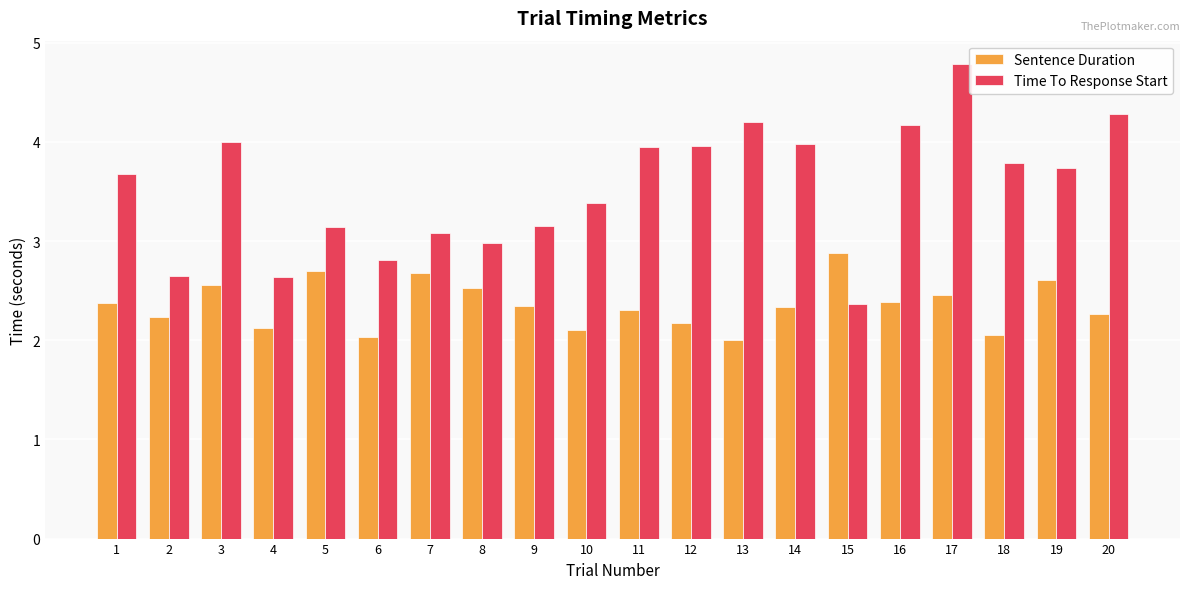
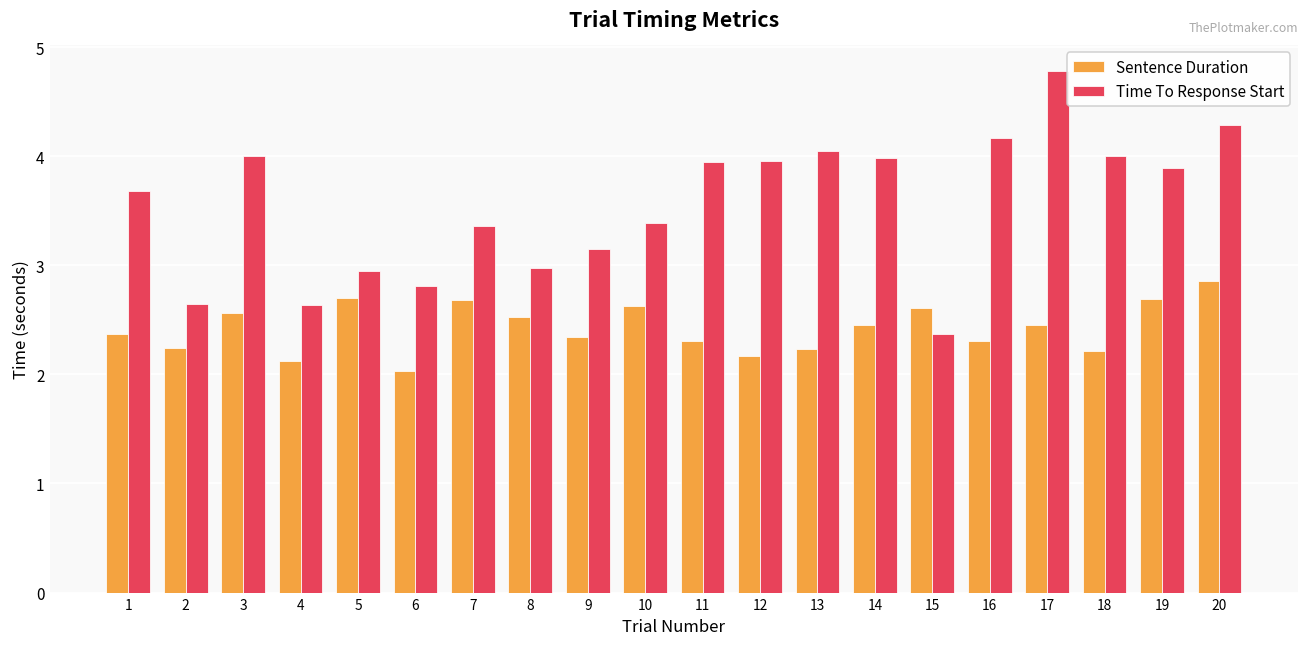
  {
    "Sentence Duration": {
      "1": 2.4,
      "2": 2.2,
      "3": 2.6,
      "4": 2.1,
      "5": 2.7,
      "6": 2.0,
      "7": 2.7,
      "8": 2.5,
      "9": 2.3,
-     "10": 2.1,
+     "10": 2.6,
      "11": 2.3,
      "12": 2.2,
-     "13": 2.0,
-     "14": 2.3,
-     "15": 2.9,
-     "16": 2.4,
+     "13": 2.2,
+     "14": 2.4,
+     "15": 2.6,
+     "16": 2.3,
      "17": 2.5,
-     "18": 2.1,
-     "19": 2.6,
-     "20": 2.3
+     "18": 2.2,
+     "19": 2.7,
+     "20": 2.9
    },
    "Time To Response Start": {
      "1": 3.7,
      "2": 2.6,
      "3": 4.0,
      "4": 2.6,
-     "5": 3.1,
+     "5": 2.9,
      "6": 2.8,
-     "7": 3.1,
+     "7": 3.4,
      "8": 3.0,
      "9": 3.1,
      "10": 3.4,
      "11": 3.9,
      "12": 4.0,
-     "13": 4.2,
+     "13": 4.0,
      "14": 4.0,
      "15": 2.4,
      "16": 4.2,
      "17": 4.8,
-     "18": 3.8,
-     "19": 3.7,
+     "18": 4.0,
+     "19": 3.9,
      "20": 4.3
    }
  }
